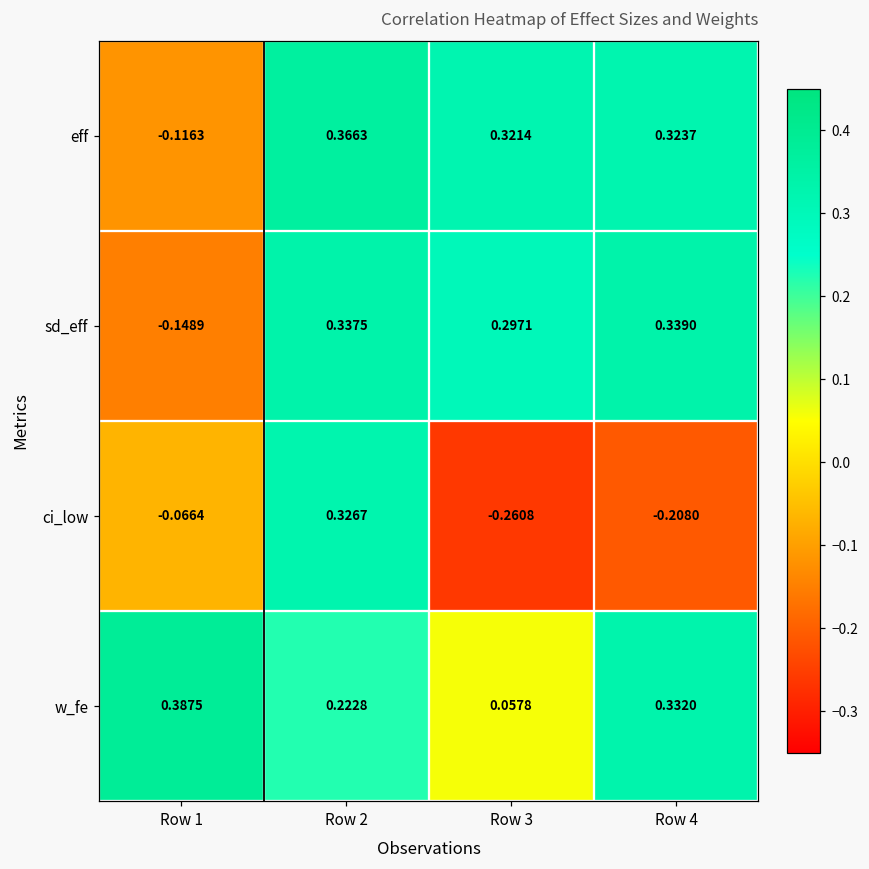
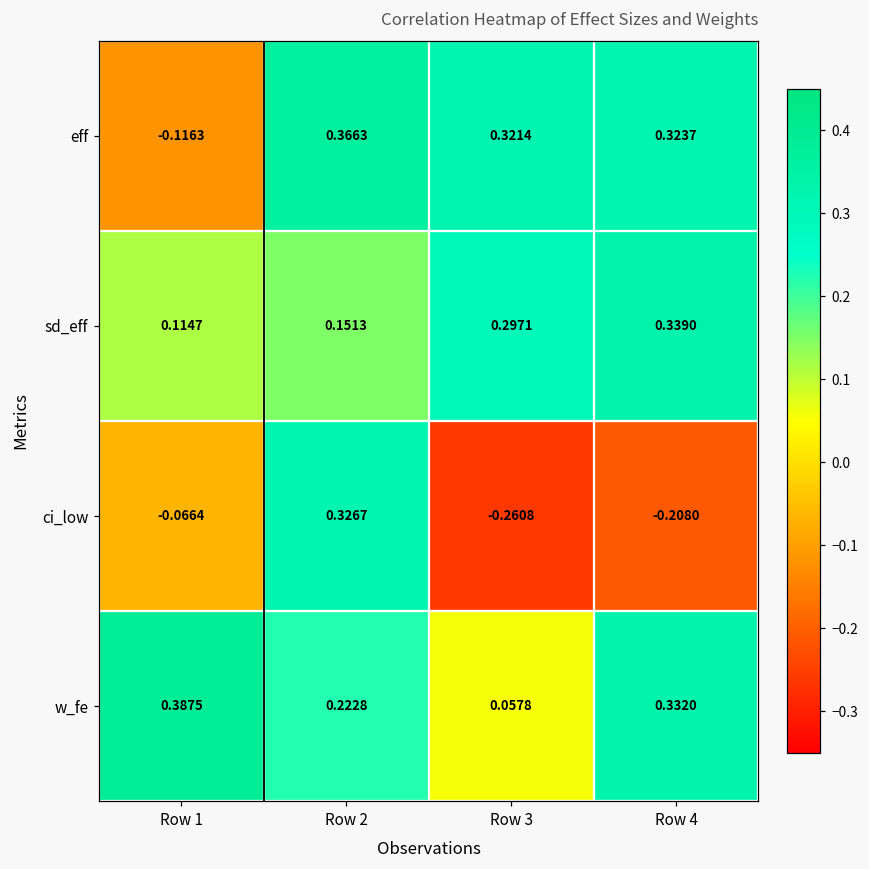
  {
    "eff": {
      "Row 1": -0.1163,
      "Row 2": 0.3663,
      "Row 3": 0.3214,
      "Row 4": 0.3237
    },
    "sd_eff": {
-     "Row 1": -0.1489,
-     "Row 2": 0.3375,
+     "Row 1": 0.1147,
+     "Row 2": 0.1513,
      "Row 3": 0.2971,
      "Row 4": 0.3390
    },
    "ci_low": {
      "Row 1": -0.0664,
      "Row 2": 0.3267,
      "Row 3": -0.2608,
      "Row 4": -0.2080
    },
    "w_fe": {
      "Row 1": 0.3875,
      "Row 2": 0.2228,
      "Row 3": 0.0578,
      "Row 4": 0.3320
    }
  }
